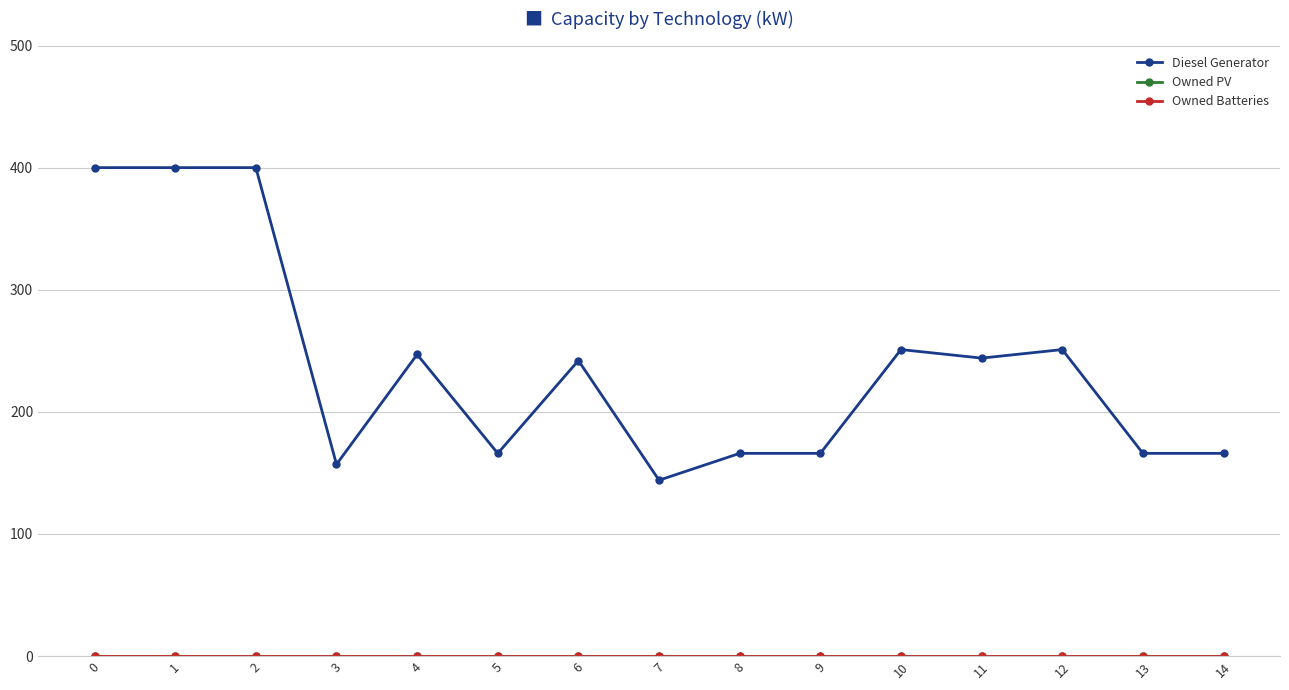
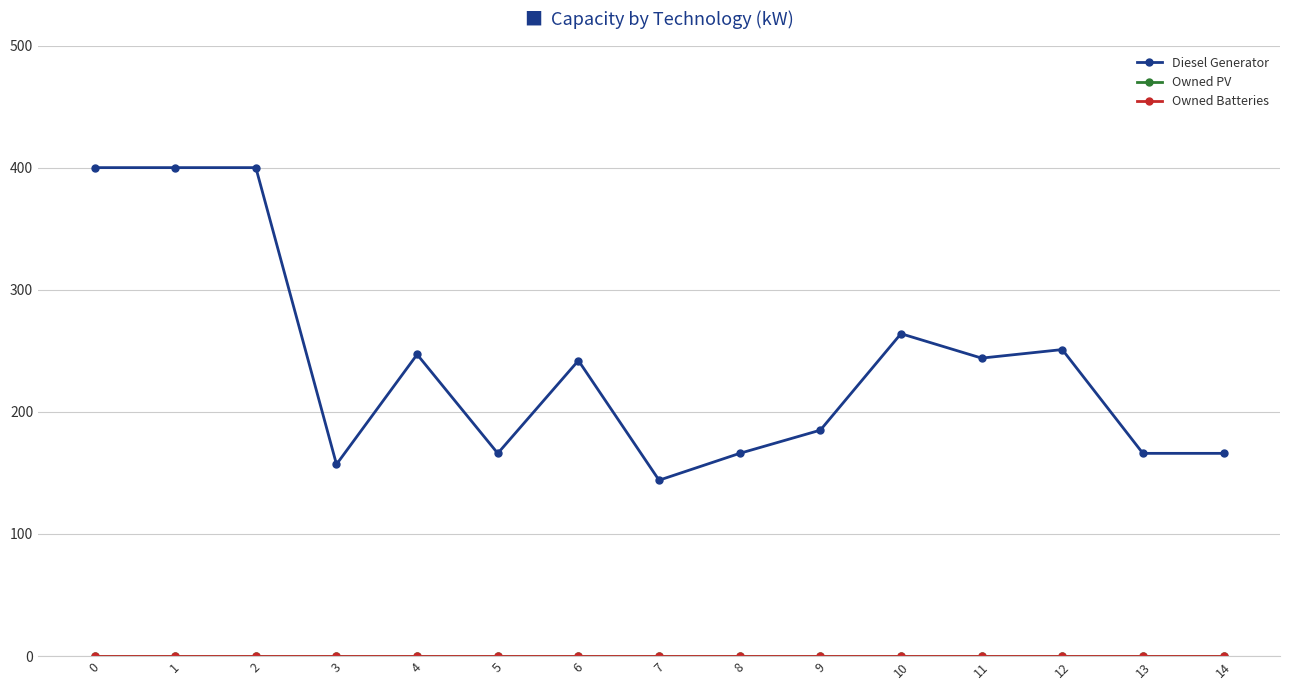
  {
    "Diesel Generator": {
      "0": 400,
      "1": 400,
      "2": 400,
      "3": 157,
      "4": 247,
      "5": 166,
      "6": 242,
      "7": 144,
      "8": 166,
-     "9": 166,
-     "10": 251,
+     "9": 185,
+     "10": 264,
      "11": 244,
      "12": 251,
      "13": 166,
      "14": 166
    },
    "Owned Batteries": {
      "0": 0,
      "1": 0,
      "2": 0,
      "3": 0,
      "4": 0,
      "5": 0,
      "6": 0,
      "7": 0,
      "8": 0,
      "9": 0,
      "10": 0,
      "11": 0,
      "12": 0,
      "13": 0,
      "14": 0
    }
  }
